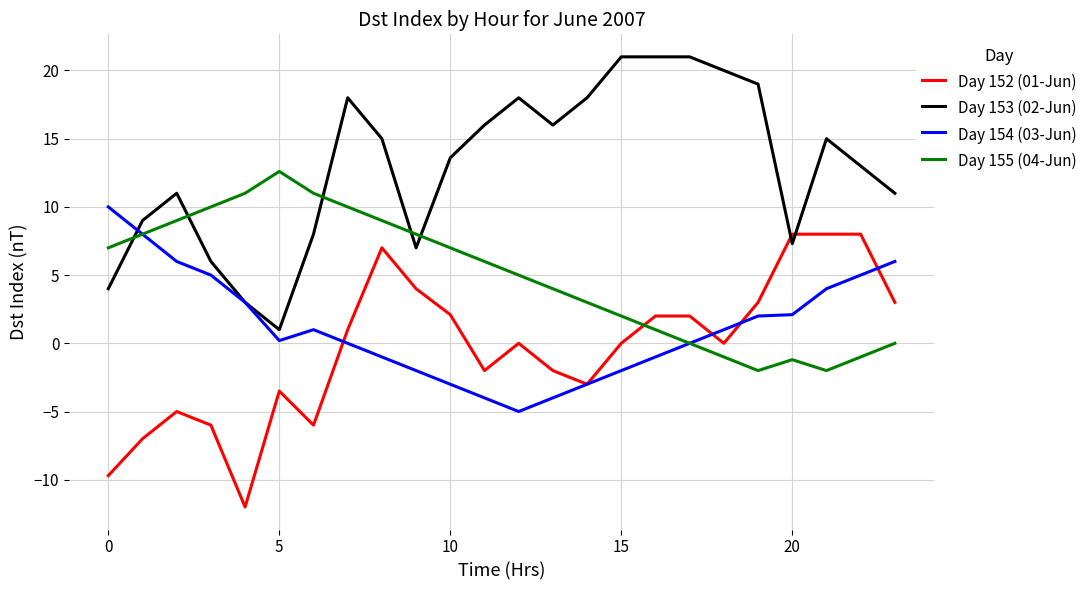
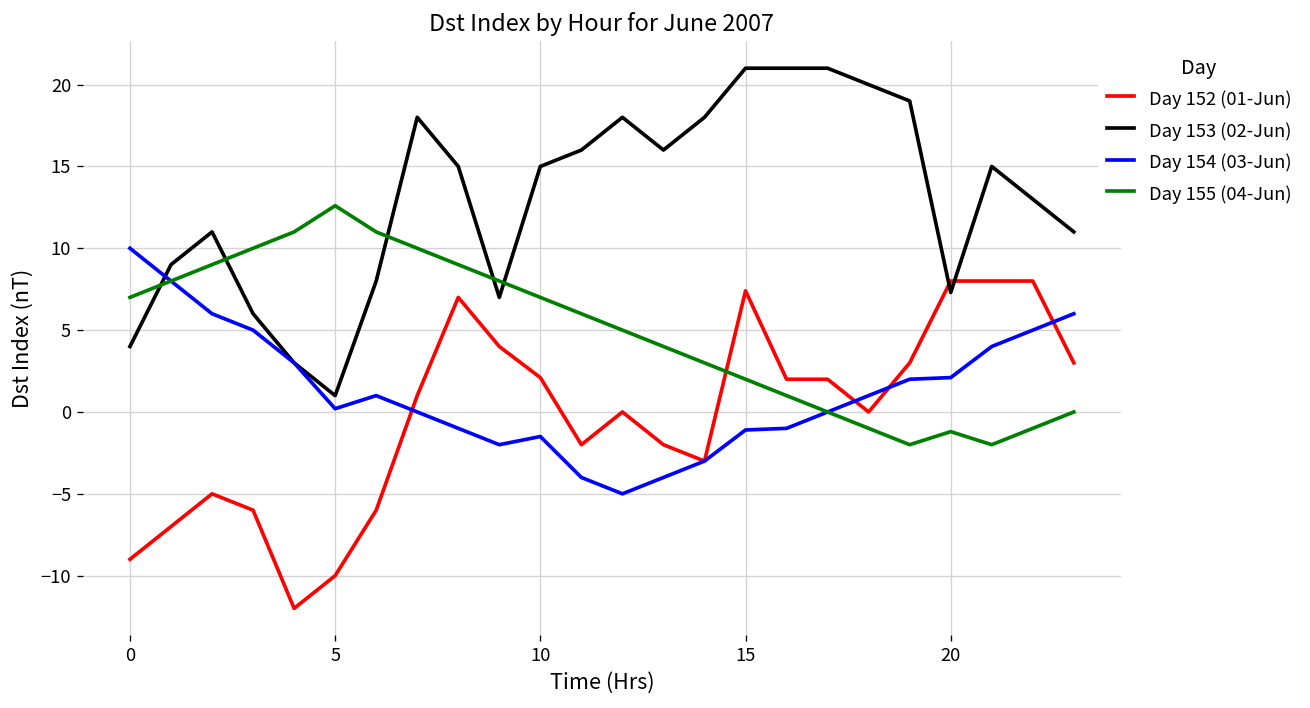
  {
    "Day 152 (01-Jun)": {
-     "0": -9.7,
-     "5": -3.5,
+     "0": -9.0,
+     "5": -10.0,
      "10": 2.1,
-     "15": 0.0,
+     "15": 7.4,
      "20": 8.0
    },
    "Day 153 (02-Jun)": {
      "0": 4.0,
      "5": 1.0,
-     "10": 13.6,
+     "10": 15.0,
      "15": 21.0,
      "20": 7.3
    },
    "Day 154 (03-Jun)": {
      "0": 10.0,
      "5": 0.2,
-     "10": -3.0,
-     "15": -2.0,
+     "10": -1.5,
+     "15": -1.1,
      "20": 2.1
    },
    "Day 155 (04-Jun)": {
      "0": 7.0,
      "5": 12.6,
      "10": 7.0,
      "15": 2.0,
      "20": -1.2
    }
  }
